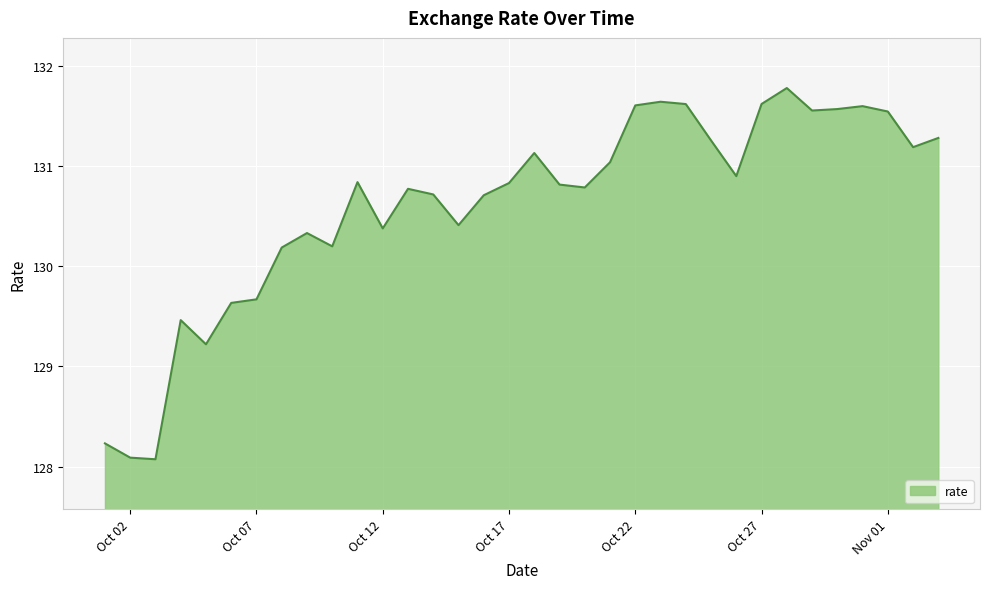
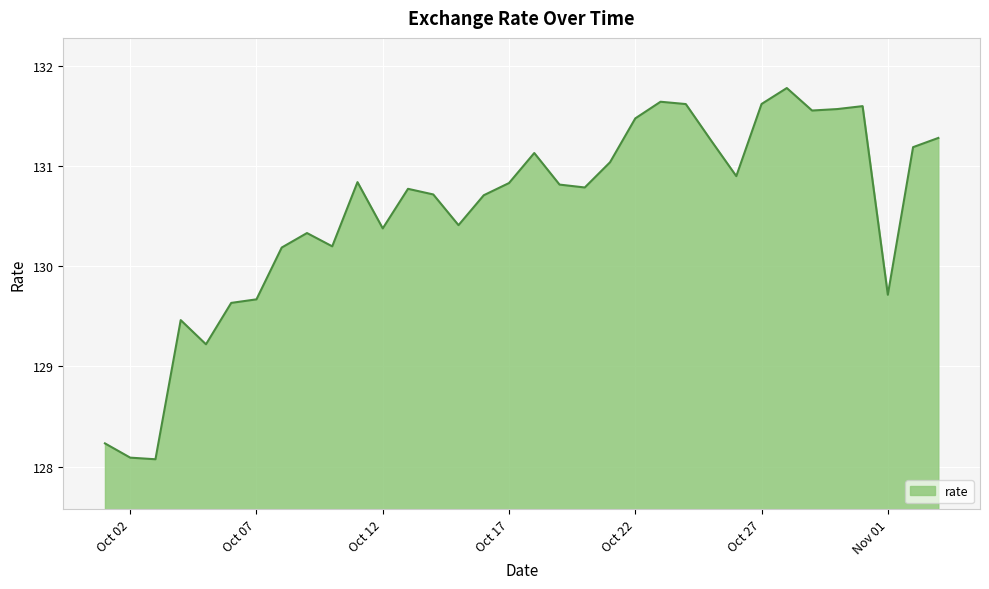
  {
    "Oct 02": 128.09,
    "Oct 07": 129.67,
    "Oct 12": 130.38,
    "Oct 17": 130.83,
-   "Oct 22": 131.60,
+   "Oct 22": 131.47,
    "Oct 27": 131.62,
-   "Nov 01": 131.54
+   "Nov 01": 129.72
  }
